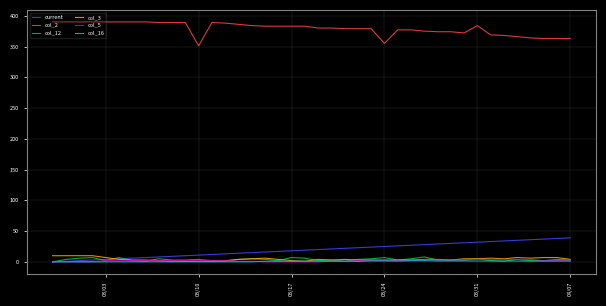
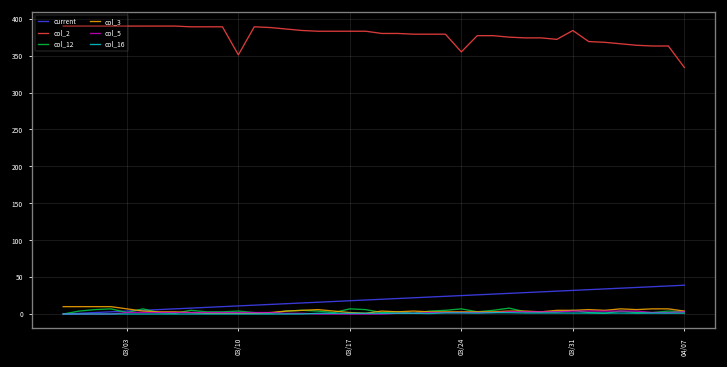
  {
    "current": {
      "03/10": 10,
      "03/17": 20,
      "03/24": 30,
      "03/31": 30,
      "04/07": 40
    },
    "col_2": {
      "03/10": 350,
      "03/17": 380,
      "03/24": 360,
      "03/31": 380,
-     "04/07": 360
+     "04/07": 330
    },
    "col_12": {
      "03/17": 10
    }
  }
